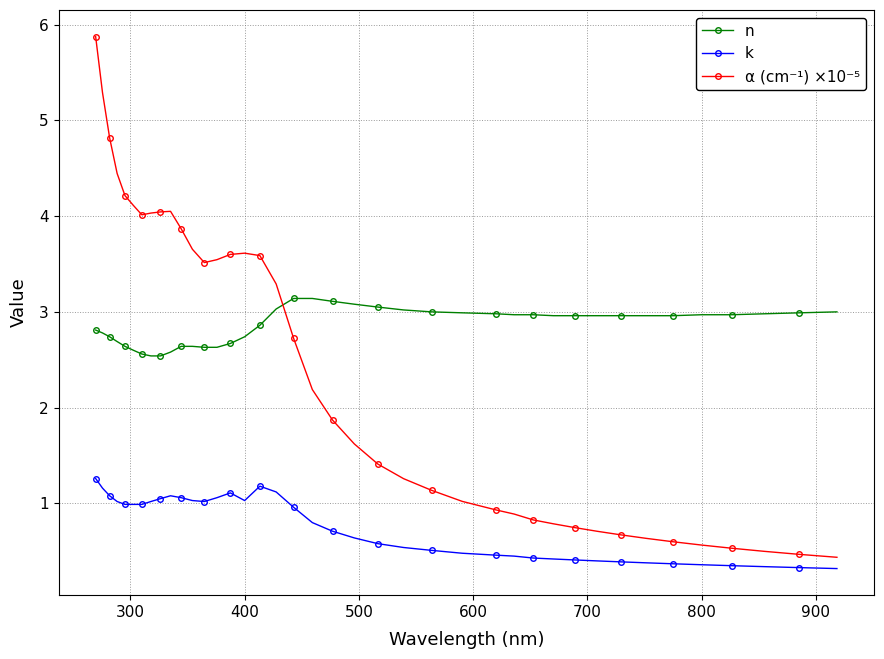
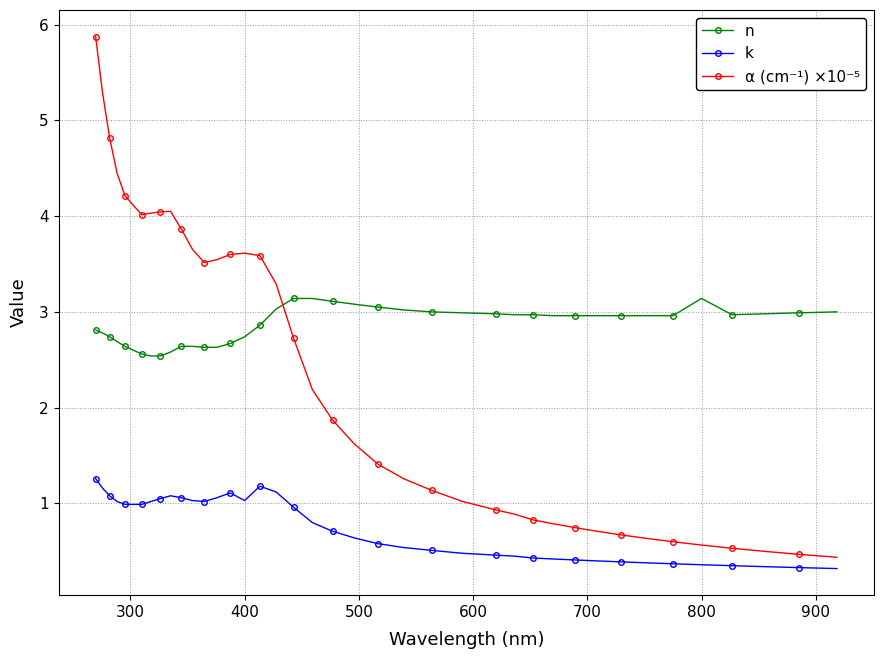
  {
    "n": {
      "400": 2.7,
-     "800": 3.0
+     "800": 3.1
    },
    "k": {
      "400": 1.0,
      "800": 0.4
    },
    "α (cm⁻¹) ×10⁻⁵": {
      "400": 3.6,
      "800": 0.6
    }
  }
